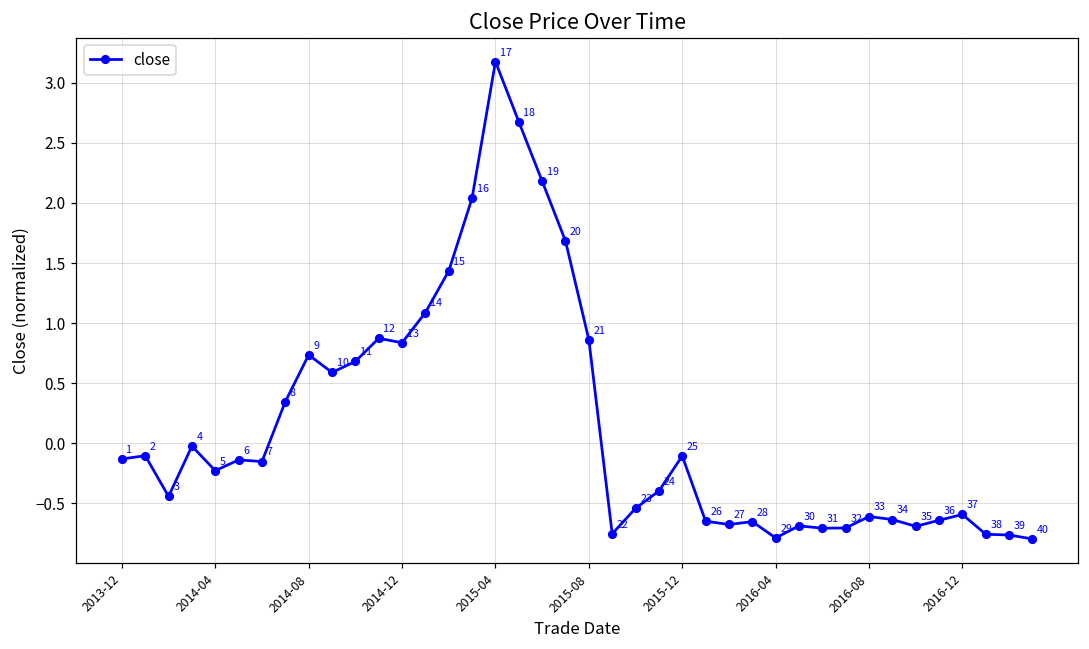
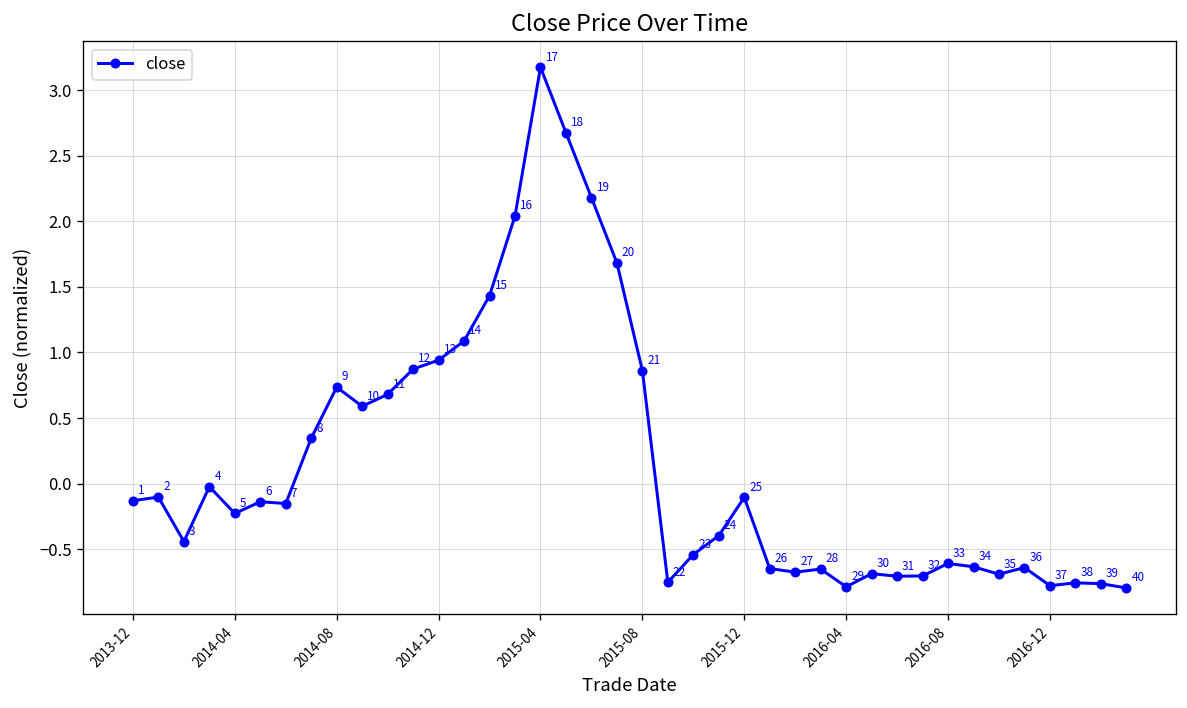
  {
-   "2014-12": 0.84,
-   "2016-12": -0.59
+   "2014-12": 0.94,
+   "2016-12": -0.78
  }
